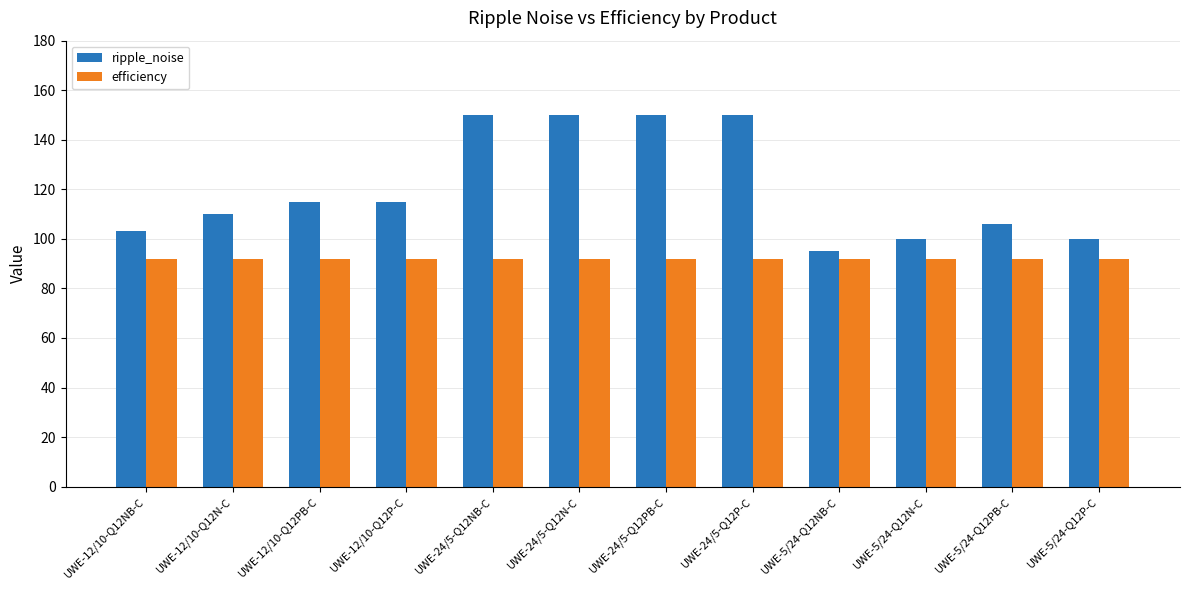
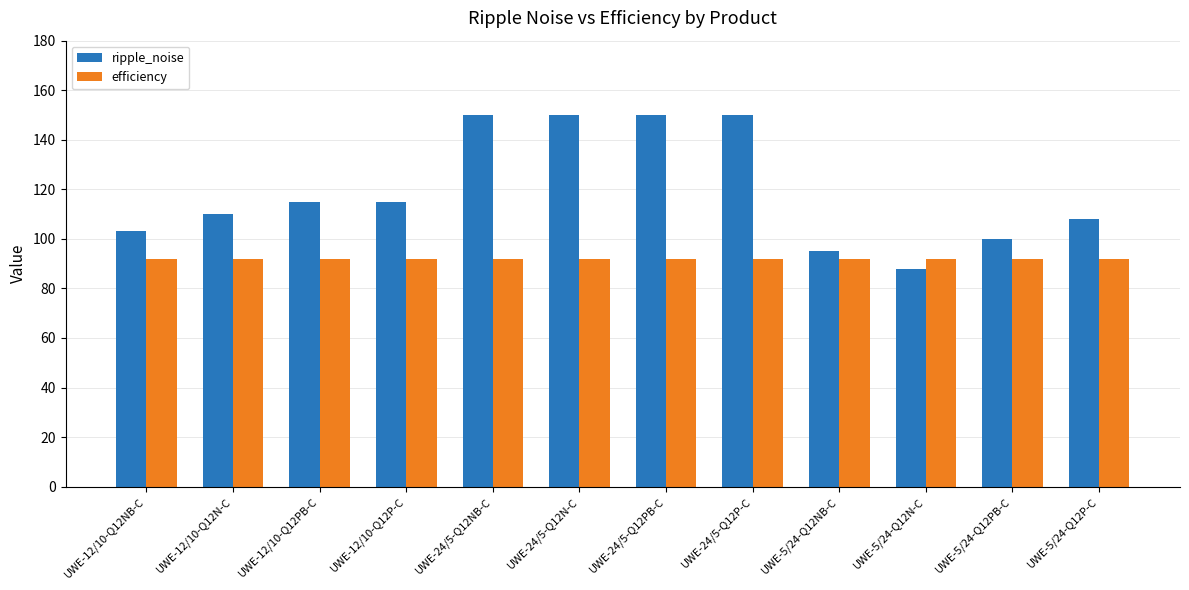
  {
    "ripple_noise": {
      "UWE-12/10-Q12NB-C": 103,
      "UWE-12/10-Q12N-C": 110,
      "UWE-12/10-Q12PB-C": 115,
      "UWE-12/10-Q12P-C": 115,
      "UWE-24/5-Q12NB-C": 150,
      "UWE-24/5-Q12N-C": 150,
      "UWE-24/5-Q12PB-C": 150,
      "UWE-24/5-Q12P-C": 150,
      "UWE-5/24-Q12NB-C": 95,
-     "UWE-5/24-Q12N-C": 100,
-     "UWE-5/24-Q12PB-C": 106,
-     "UWE-5/24-Q12P-C": 100
+     "UWE-5/24-Q12N-C": 88,
+     "UWE-5/24-Q12PB-C": 100,
+     "UWE-5/24-Q12P-C": 108
    },
    "efficiency": {
      "UWE-12/10-Q12NB-C": 92,
      "UWE-12/10-Q12N-C": 92,
      "UWE-12/10-Q12PB-C": 92,
      "UWE-12/10-Q12P-C": 92,
      "UWE-24/5-Q12NB-C": 92,
      "UWE-24/5-Q12N-C": 92,
      "UWE-24/5-Q12PB-C": 92,
      "UWE-24/5-Q12P-C": 92,
      "UWE-5/24-Q12NB-C": 92,
      "UWE-5/24-Q12N-C": 92,
      "UWE-5/24-Q12PB-C": 92,
      "UWE-5/24-Q12P-C": 92
    }
  }
